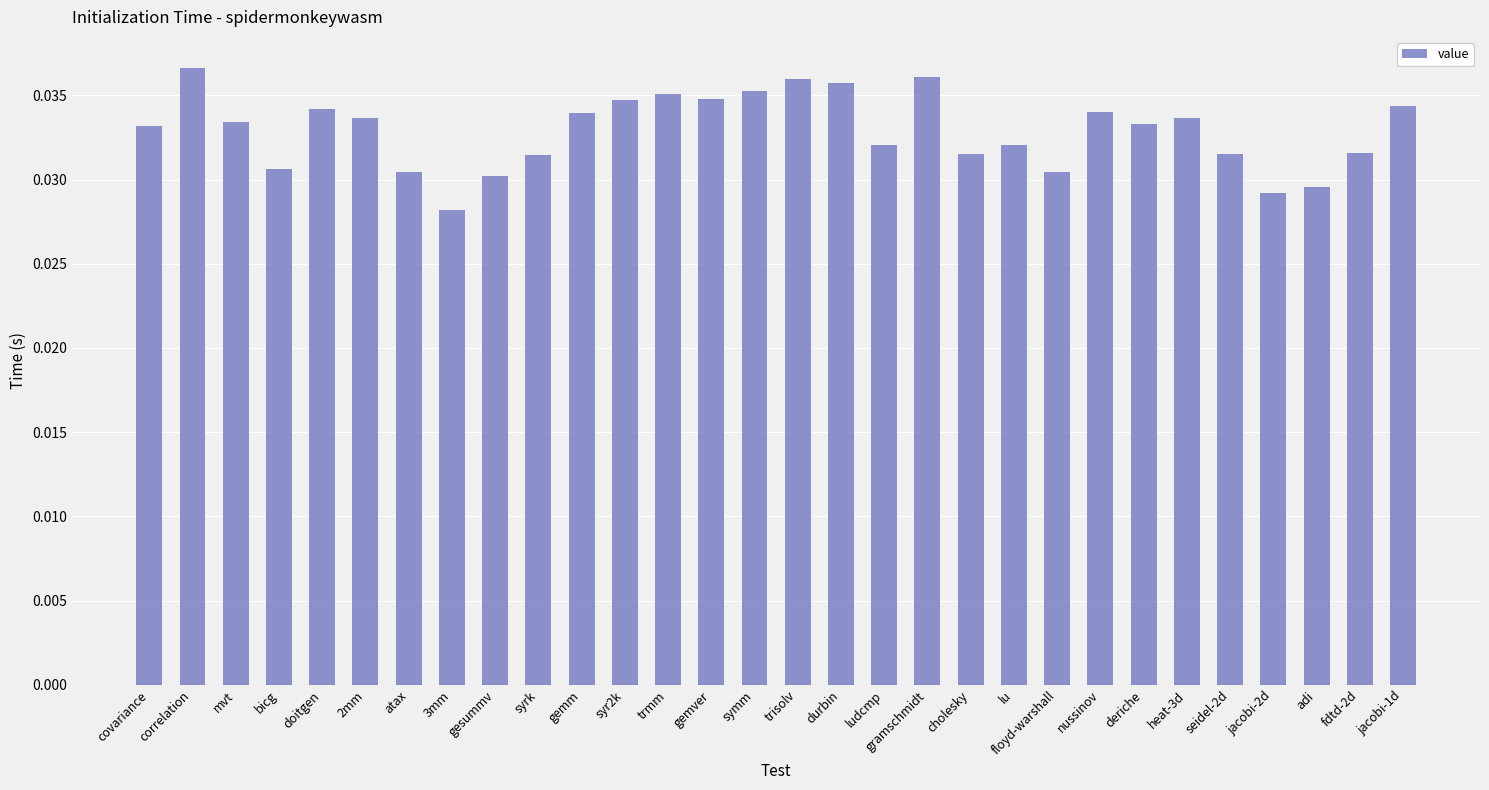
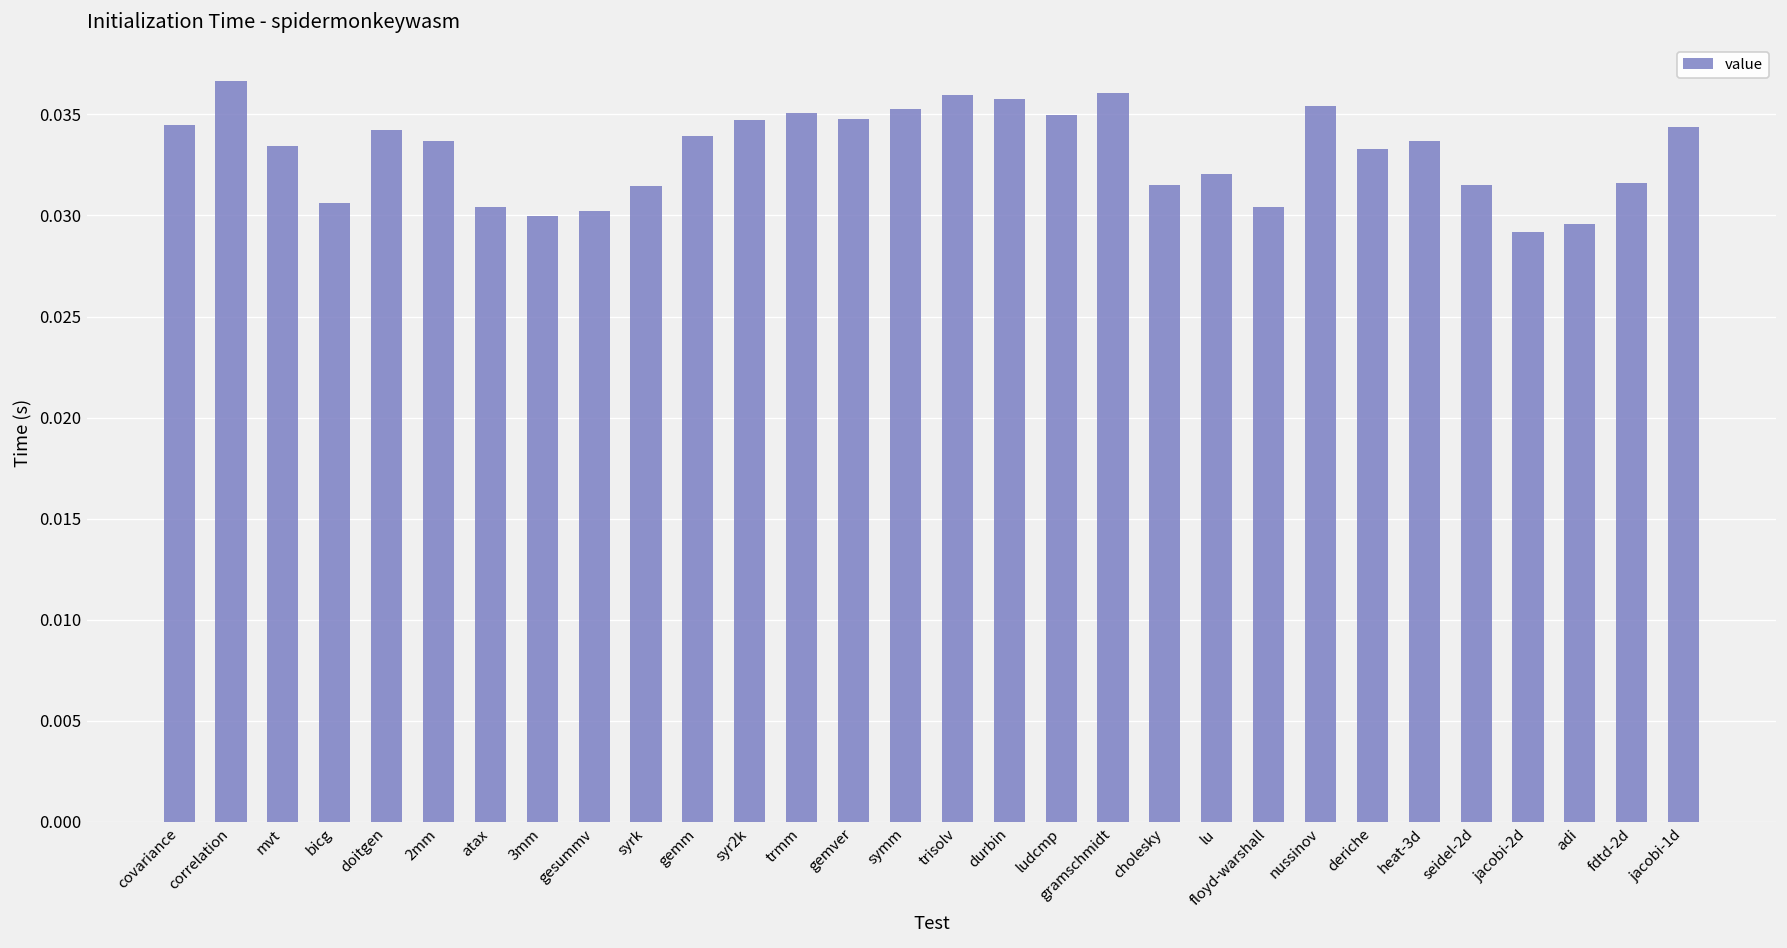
  {
-   "covariance": 0.0332,
+   "covariance": 0.0345,
    "correlation": 0.0366,
    "mvt": 0.0334,
    "bicg": 0.0306,
    "doitgen": 0.0342,
    "2mm": 0.0337,
    "atax": 0.0304,
-   "3mm": 0.0282,
+   "3mm": 0.0300,
    "gesummv": 0.0302,
    "syrk": 0.0314,
    "gemm": 0.0339,
    "syr2k": 0.0347,
    "trmm": 0.0351,
    "gemver": 0.0348,
    "symm": 0.0353,
    "trisolv": 0.0360,
    "durbin": 0.0358,
-   "ludcmp": 0.0320,
+   "ludcmp": 0.0350,
    "gramschmidt": 0.0361,
    "cholesky": 0.0315,
    "lu": 0.0320,
    "floyd-warshall": 0.0304,
-   "nussinov": 0.0340,
+   "nussinov": 0.0354,
    "deriche": 0.0333,
    "heat-3d": 0.0337,
    "seidel-2d": 0.0315,
    "jacobi-2d": 0.0292,
    "adi": 0.0296,
    "fdtd-2d": 0.0316,
    "jacobi-1d": 0.0344
  }
